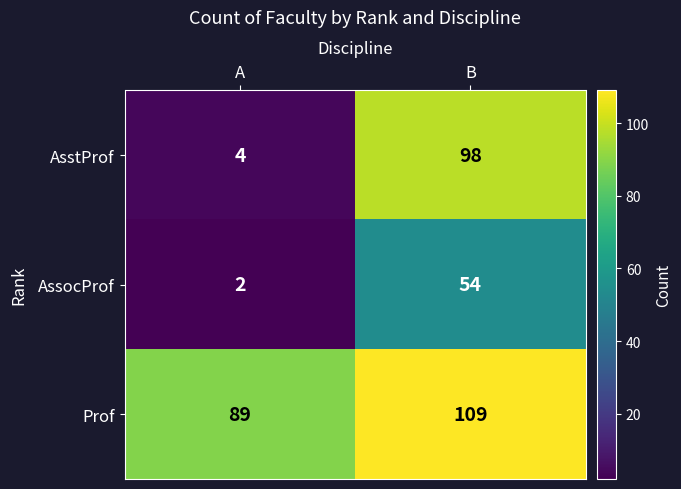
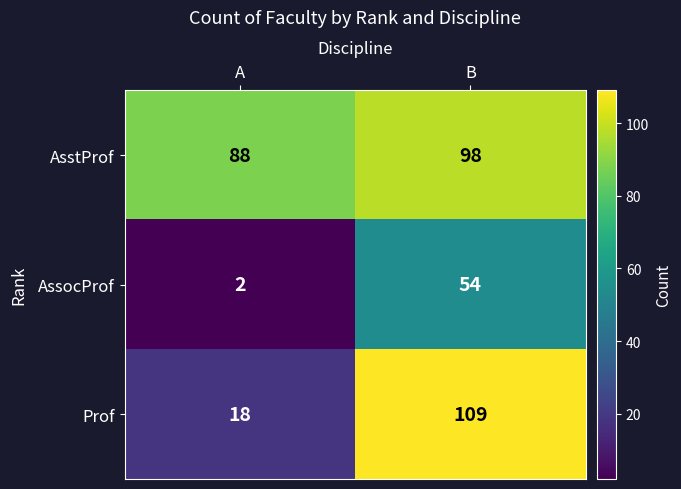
  {
    "AsstProf": {
-     "A": 4,
+     "A": 88,
      "B": 98
    },
    "AssocProf": {
      "A": 2,
      "B": 54
    },
    "Prof": {
-     "A": 89,
+     "A": 18,
      "B": 109
    }
  }
